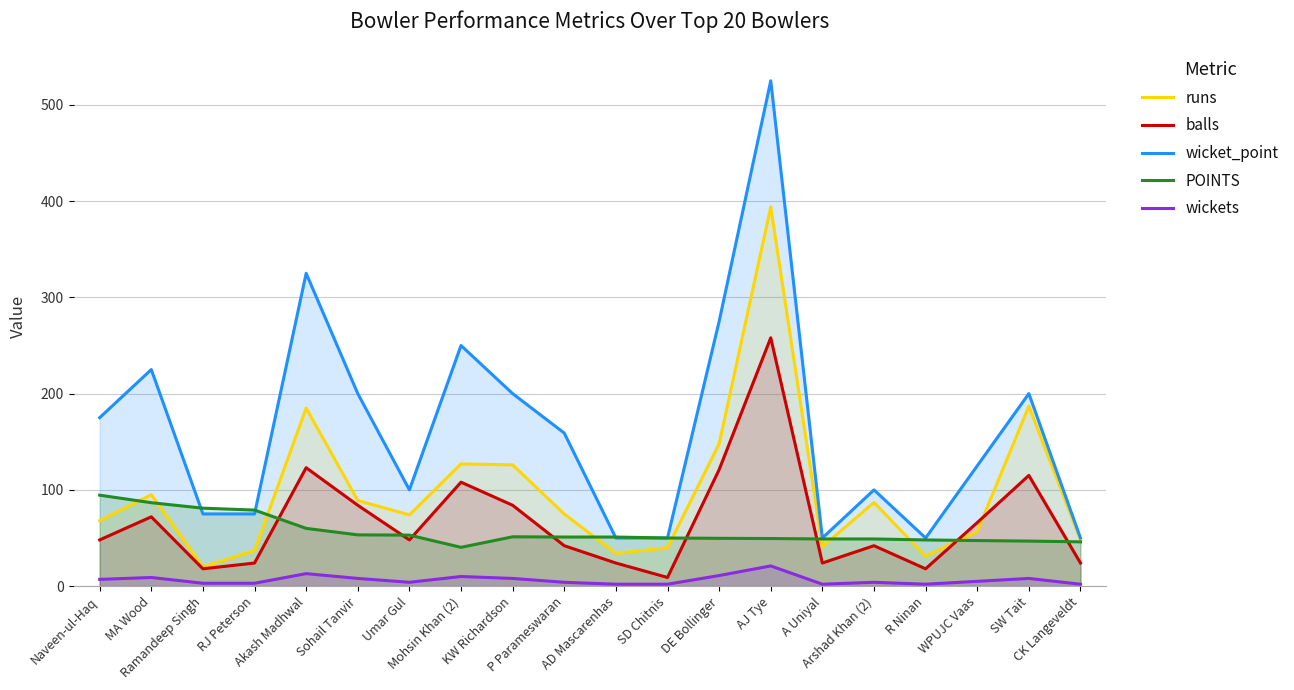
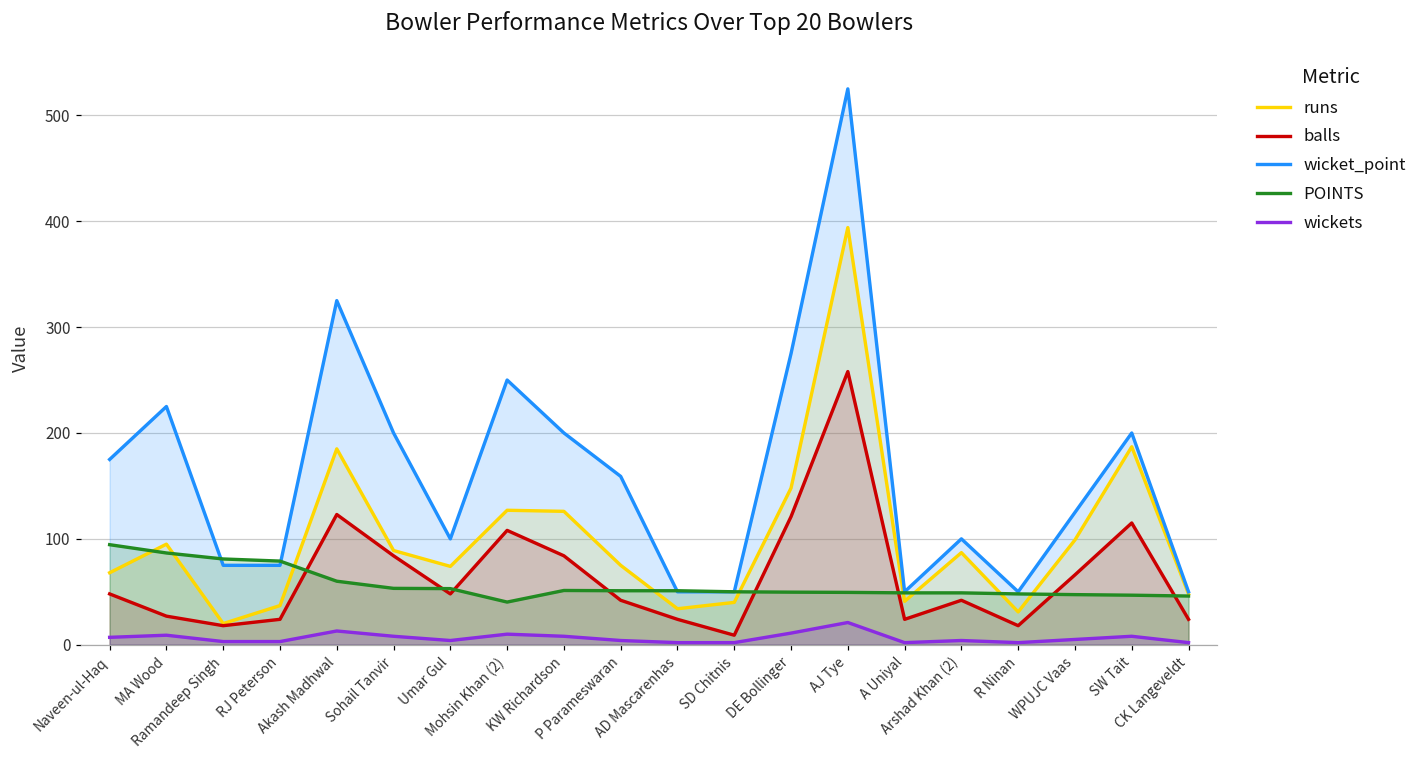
  {
    "runs": {
      "Naveen-ul-Haq": 70,
      "MA Wood": 100,
      "RJ Peterson": 40,
      "Akash Madhwal": 190,
      "Sohail Tanvir": 90,
      "Umar Gul": 70,
      "Mohsin Khan (2)": 130,
      "KW Richardson": 130,
      "P Parameswaran": 80,
      "AD Mascarenhas": 30,
      "SD Chitnis": 40,
      "DE Bollinger": 150,
      "AJ Tye": 390,
      "A Uniyal": 40,
      "Arshad Khan (2)": 90,
      "R Ninan": 30,
-     "WPUJC Vaas": 60,
+     "WPUJC Vaas": 100,
      "SW Tait": 190
    },
    "balls": {
      "Naveen-ul-Haq": 50,
-     "MA Wood": 70,
+     "MA Wood": 30,
      "RJ Peterson": 20,
      "Akash Madhwal": 120,
      "Sohail Tanvir": 80,
      "Umar Gul": 50,
      "Mohsin Khan (2)": 110,
      "KW Richardson": 80,
      "P Parameswaran": 40,
      "AD Mascarenhas": 20,
      "SD Chitnis": 10,
      "DE Bollinger": 120,
      "AJ Tye": 260,
      "A Uniyal": 20,
      "Arshad Khan (2)": 40,
      "R Ninan": 20,
      "WPUJC Vaas": 70,
      "SW Tait": 120,
      "CK Langeveldt": 20
    },
    "wicket_point": {
      "Naveen-ul-Haq": 180,
      "MA Wood": 230,
      "Ramandeep Singh": 80,
      "RJ Peterson": 80,
      "Akash Madhwal": 330,
      "Sohail Tanvir": 200,
      "Umar Gul": 100,
      "Mohsin Khan (2)": 250,
      "KW Richardson": 200,
      "P Parameswaran": 160,
      "DE Bollinger": 280,
      "AJ Tye": 530,
      "Arshad Khan (2)": 100,
      "WPUJC Vaas": 130,
      "SW Tait": 200
    },
    "POINTS": {
      "Naveen-ul-Haq": 90,
      "MA Wood": 90,
      "Ramandeep Singh": 80,
      "RJ Peterson": 80,
      "Akash Madhwal": 60,
      "Sohail Tanvir": 50,
      "Umar Gul": 50,
      "Mohsin Khan (2)": 40,
      "KW Richardson": 50,
      "P Parameswaran": 50,
      "DE Bollinger": 50,
      "AJ Tye": 50,
      "Arshad Khan (2)": 50,
      "WPUJC Vaas": 50,
      "SW Tait": 50
    },
    "wickets": {
      "Naveen-ul-Haq": 10,
      "MA Wood": 10,
      "Ramandeep Singh": 0,
      "RJ Peterson": 0,
      "Akash Madhwal": 10,
      "Sohail Tanvir": 10,
      "Umar Gul": 0,
      "Mohsin Khan (2)": 10,
      "KW Richardson": 10,
      "P Parameswaran": 0,
      "AD Mascarenhas": 0,
      "SD Chitnis": 0,
      "DE Bollinger": 10,
      "AJ Tye": 20,
      "A Uniyal": 0,
      "Arshad Khan (2)": 0,
      "R Ninan": 0,
      "WPUJC Vaas": 10,
      "SW Tait": 10,
      "CK Langeveldt": 0
    }
  }
